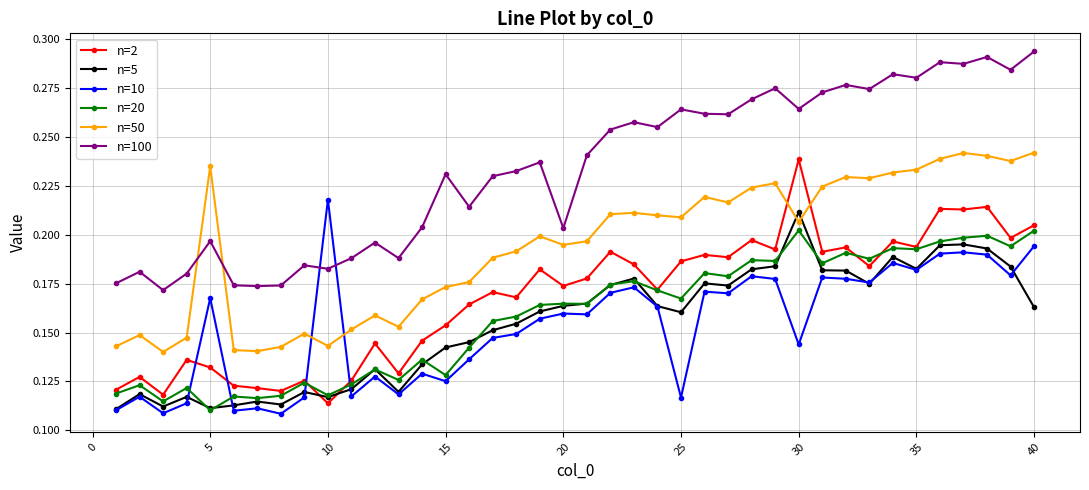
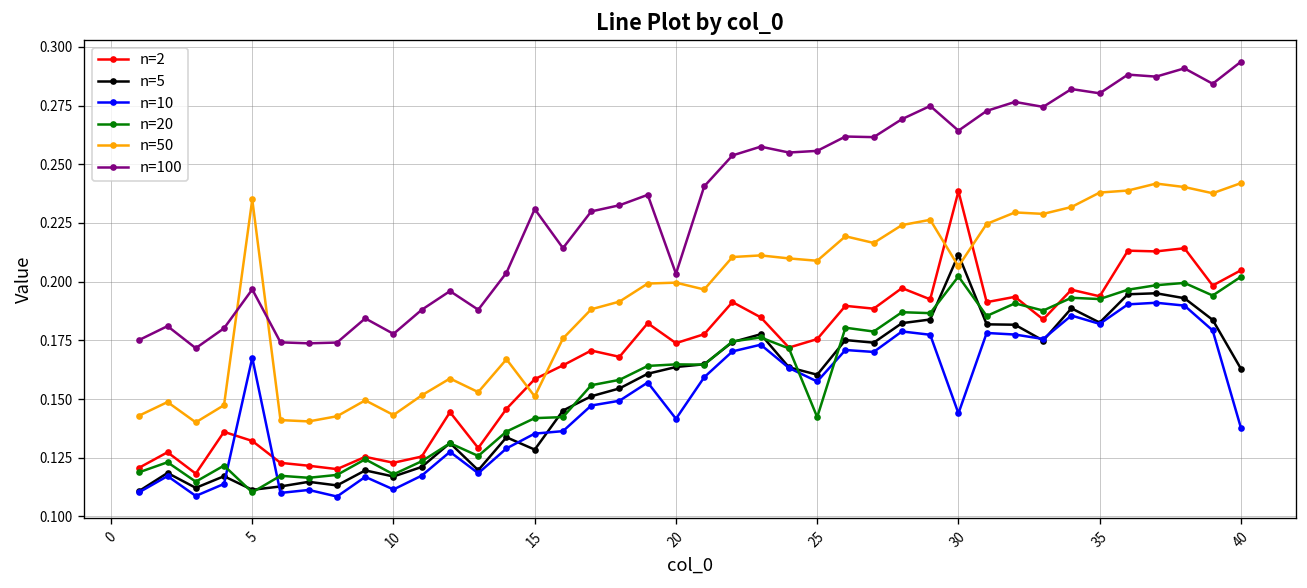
  {
    "n=2": {
      "5": 0.132,
-     "10": 0.114,
-     "15": 0.154,
+     "10": 0.123,
+     "15": 0.158,
      "20": 0.174,
-     "25": 0.186,
+     "25": 0.176,
      "30": 0.238,
      "40": 0.205
    },
    "n=5": {
-     "15": 0.142,
+     "15": 0.128,
      "25": 0.160,
      "30": 0.211,
      "40": 0.163
    },
    "n=10": {
      "5": 0.168,
-     "10": 0.218,
-     "15": 0.125,
-     "20": 0.160,
-     "25": 0.117,
+     "10": 0.111,
+     "15": 0.135,
+     "20": 0.142,
+     "25": 0.157,
      "30": 0.144,
-     "40": 0.194
+     "40": 0.138
    },
    "n=20": {
-     "15": 0.128,
-     "25": 0.167,
+     "15": 0.142,
+     "25": 0.142,
      "30": 0.202,
      "40": 0.202
    },
    "n=50": {
      "5": 0.235,
      "10": 0.143,
-     "15": 0.173,
-     "20": 0.195,
+     "15": 0.151,
+     "20": 0.200,
      "25": 0.209,
      "30": 0.206,
-     "35": 0.233,
+     "35": 0.238,
      "40": 0.242
    },
    "n=100": {
      "5": 0.197,
-     "10": 0.183,
+     "10": 0.178,
      "15": 0.231,
      "20": 0.203,
-     "25": 0.264,
+     "25": 0.256,
      "30": 0.264,
      "35": 0.280,
      "40": 0.294
    }
  }
